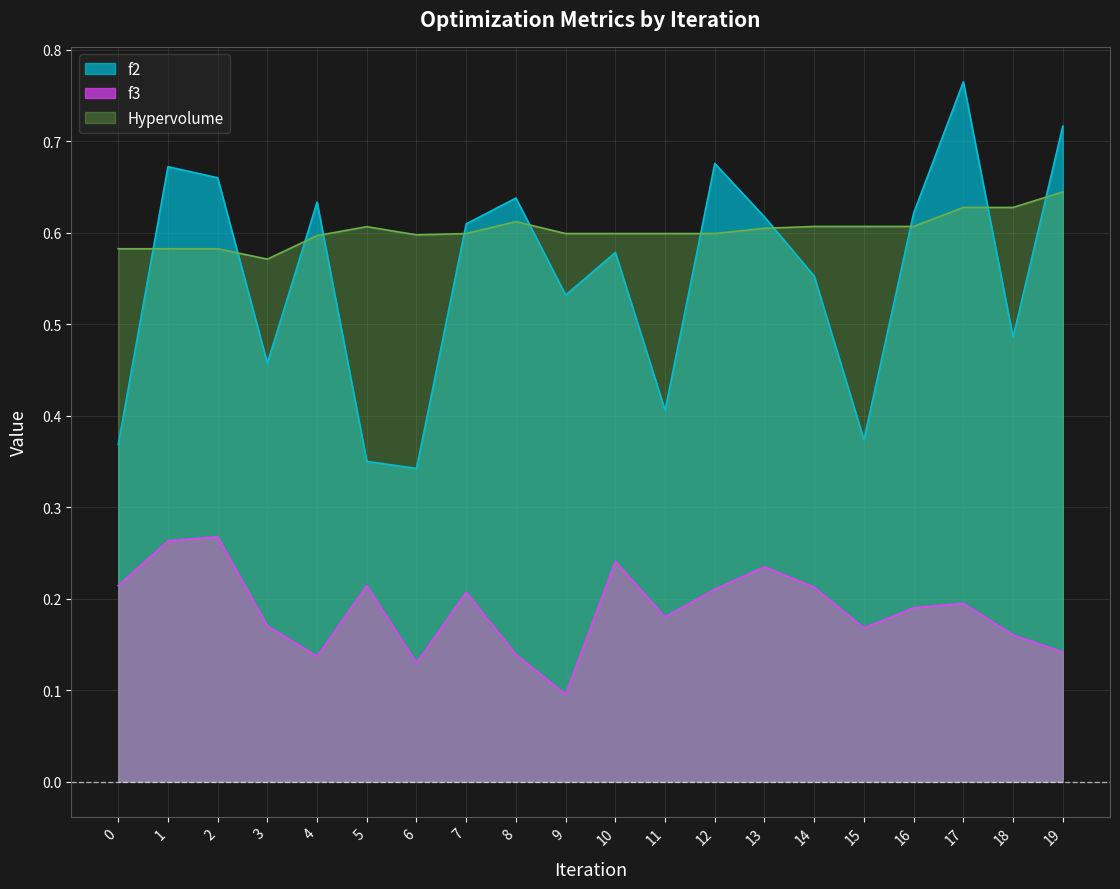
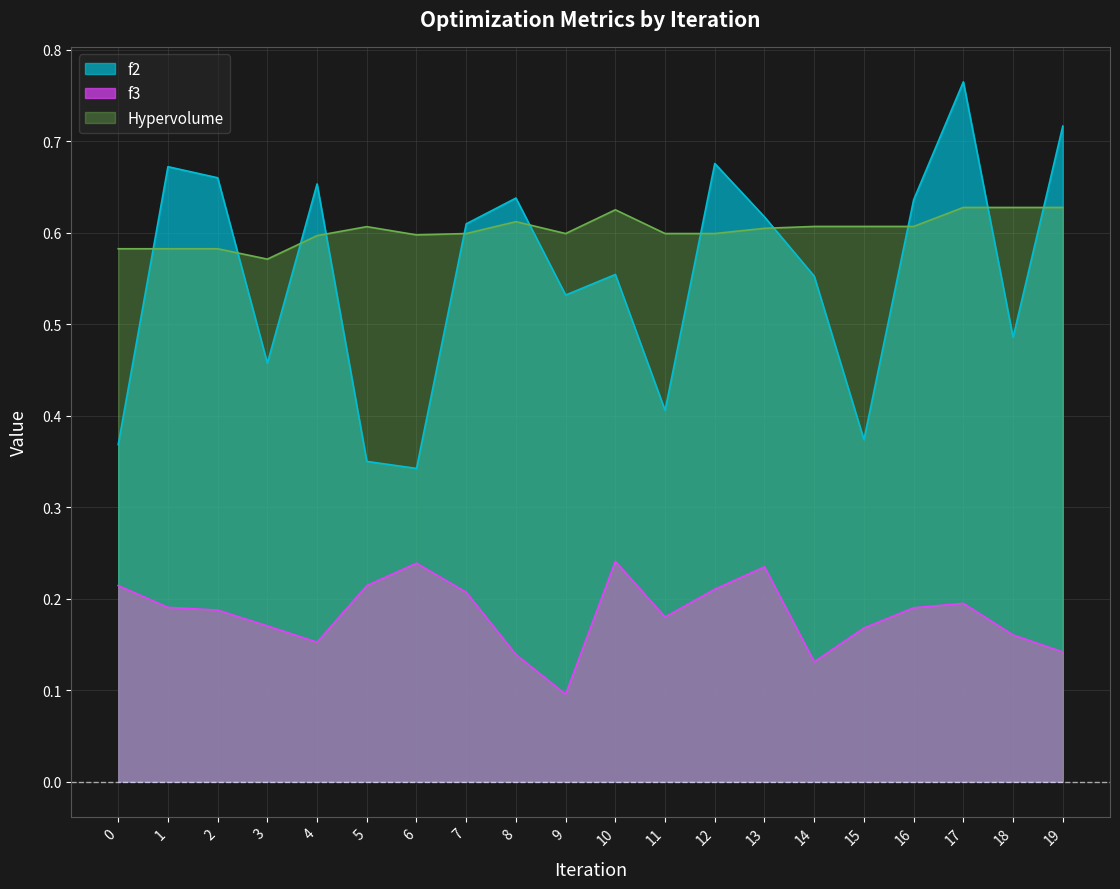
  {
    "f2": {
      "0": 0.37,
      "1": 0.67,
      "2": 0.66,
      "3": 0.46,
-     "4": 0.63,
+     "4": 0.65,
      "5": 0.35,
      "6": 0.34,
      "7": 0.61,
      "8": 0.64,
      "9": 0.53,
-     "10": 0.58,
+     "10": 0.55,
      "11": 0.41,
      "12": 0.68,
      "13": 0.62,
      "14": 0.55,
      "15": 0.37,
-     "16": 0.62,
+     "16": 0.64,
      "17": 0.77,
      "18": 0.49,
      "19": 0.72
    },
    "f3": {
      "0": 0.21,
-     "1": 0.26,
-     "2": 0.27,
+     "1": 0.19,
+     "2": 0.19,
      "3": 0.17,
-     "4": 0.14,
+     "4": 0.15,
      "5": 0.21,
-     "6": 0.13,
+     "6": 0.24,
      "7": 0.21,
      "8": 0.14,
      "9": 0.10,
      "10": 0.24,
      "11": 0.18,
      "12": 0.21,
      "13": 0.23,
-     "14": 0.21,
+     "14": 0.13,
      "15": 0.17,
      "16": 0.19,
      "17": 0.19,
      "18": 0.16,
      "19": 0.14
    },
    "Hypervolume": {
      "0": 0.58,
      "1": 0.58,
      "2": 0.58,
      "3": 0.57,
      "4": 0.60,
      "5": 0.61,
      "6": 0.60,
      "7": 0.60,
      "8": 0.61,
      "9": 0.60,
-     "10": 0.60,
+     "10": 0.63,
      "11": 0.60,
      "12": 0.60,
      "13": 0.60,
      "14": 0.61,
      "15": 0.61,
      "16": 0.61,
      "17": 0.63,
      "18": 0.63,
-     "19": 0.64
+     "19": 0.63
    }
  }
